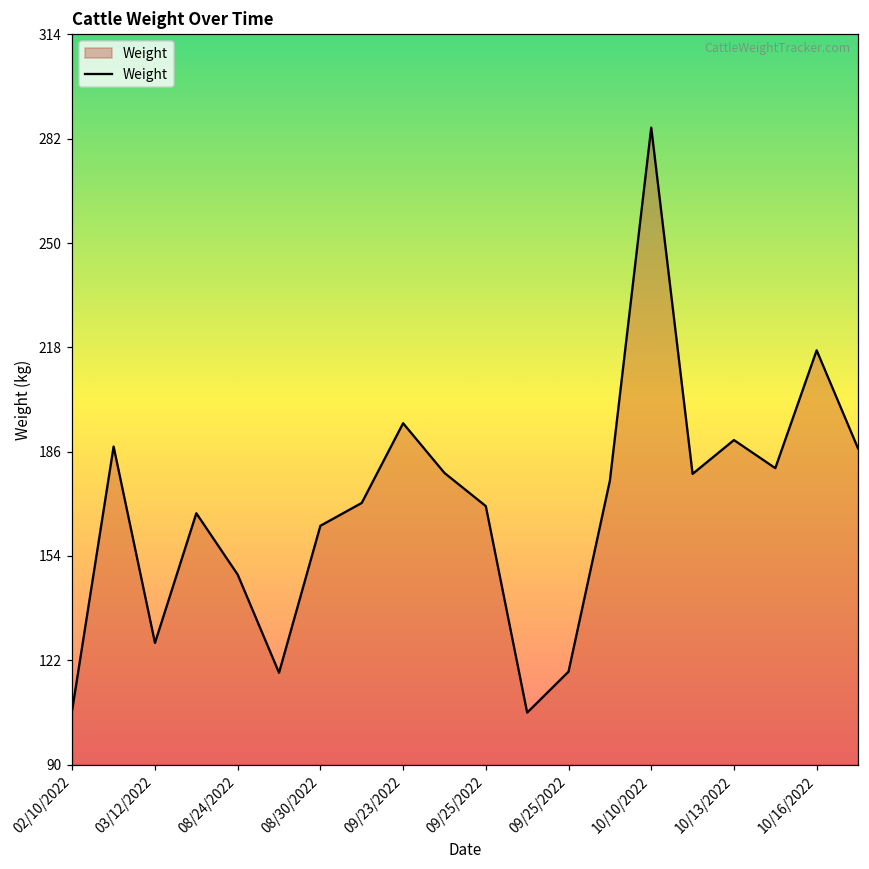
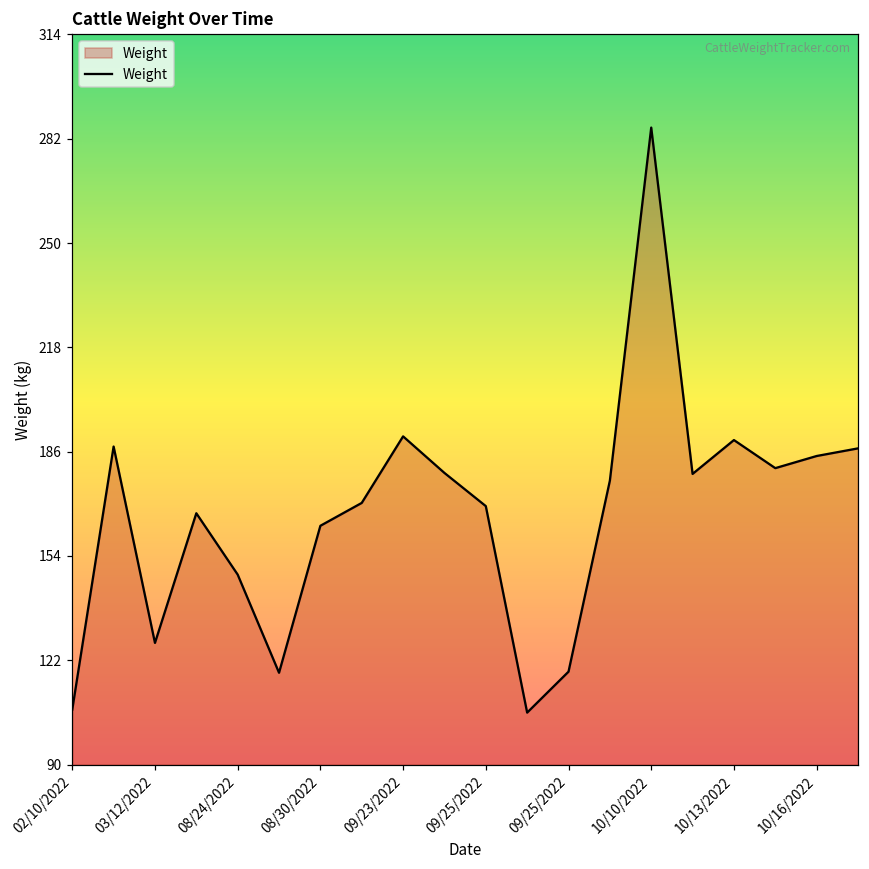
  {
    "03/12/2022": 128,
    "08/24/2022": 148,
    "08/30/2022": 163,
-   "09/23/2022": 195,
+   "09/23/2022": 191,
    "10/13/2022": 190,
-   "10/16/2022": 217
+   "10/16/2022": 185
  }
